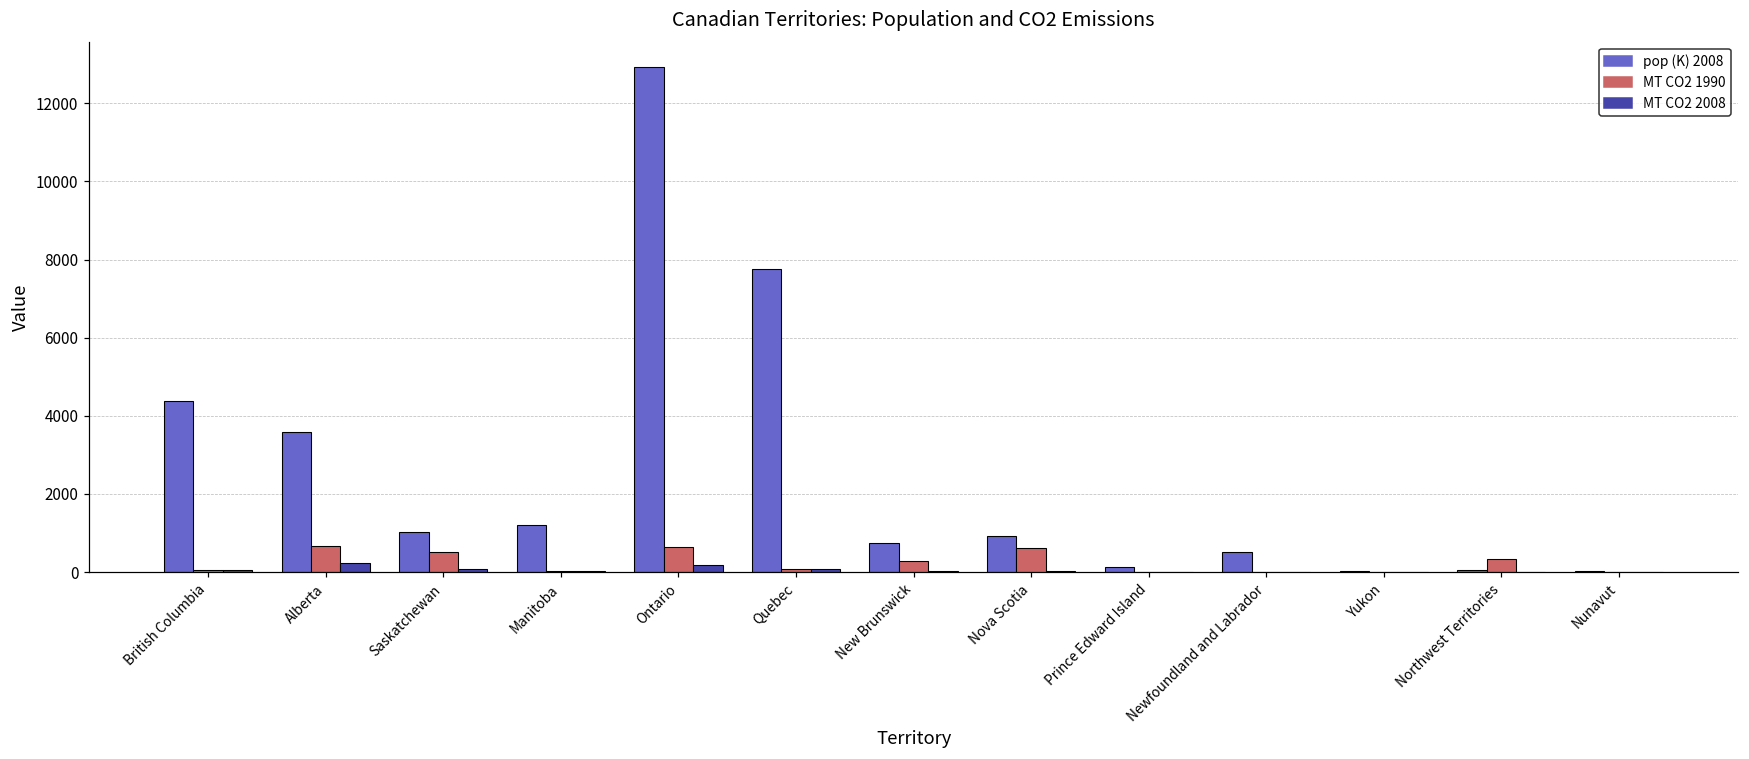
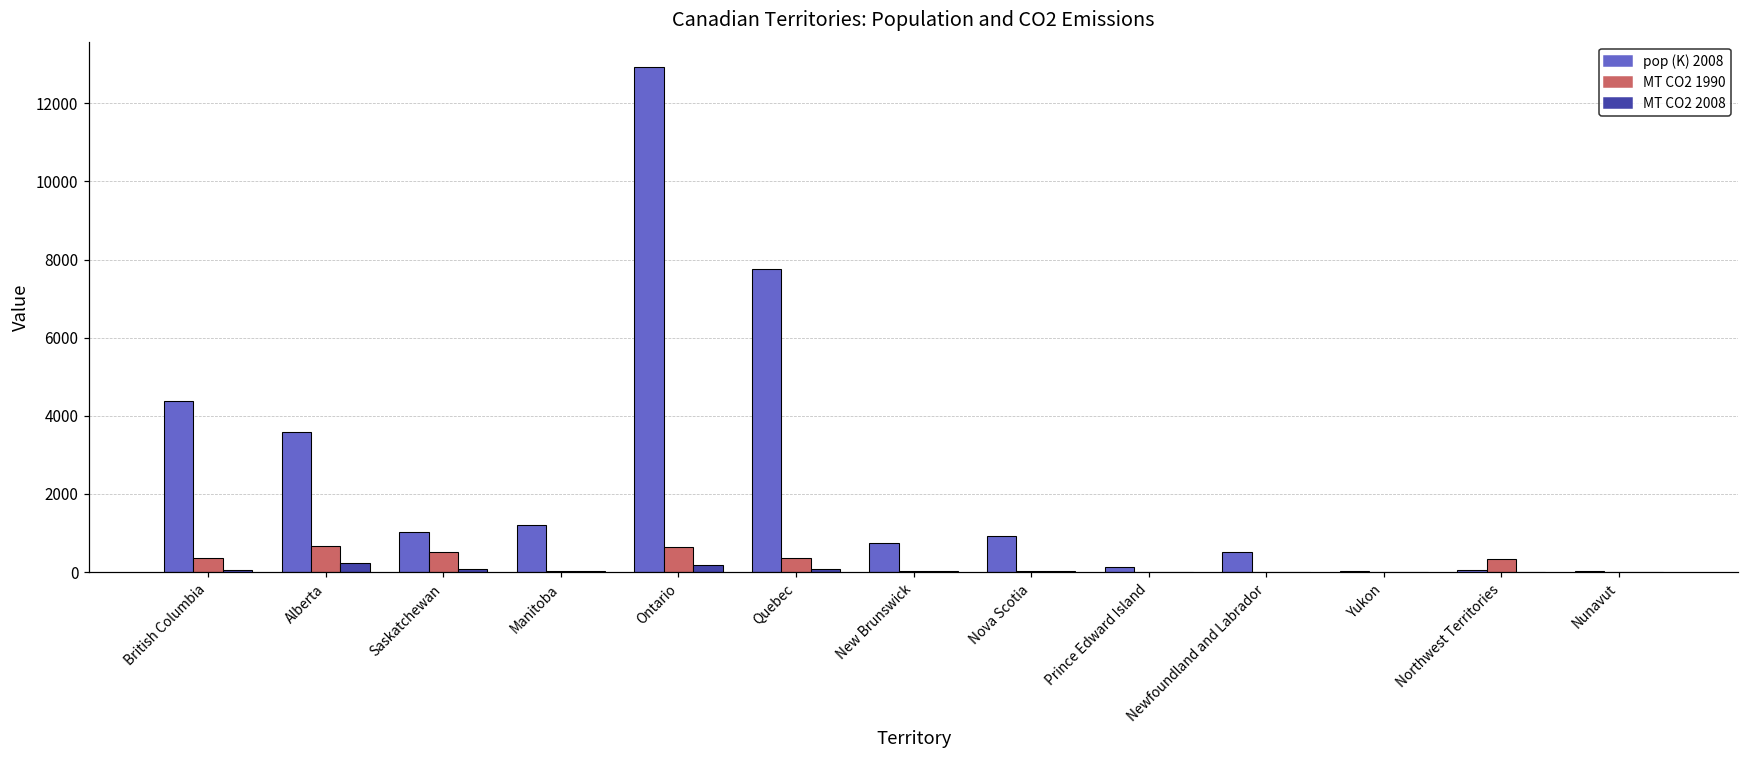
  {
    "MT CO2 1990": {
-     "British Columbia": 0,
+     "British Columbia": 400,
      "Alberta": 700,
      "Saskatchewan": 500,
      "Ontario": 600,
-     "Quebec": 100,
-     "New Brunswick": 300,
-     "Nova Scotia": 600,
+     "Quebec": 400,
+     "New Brunswick": 0,
+     "Nova Scotia": 0,
      "Northwest Territories": 300,
      "Nunavut": 0
    }
  }
